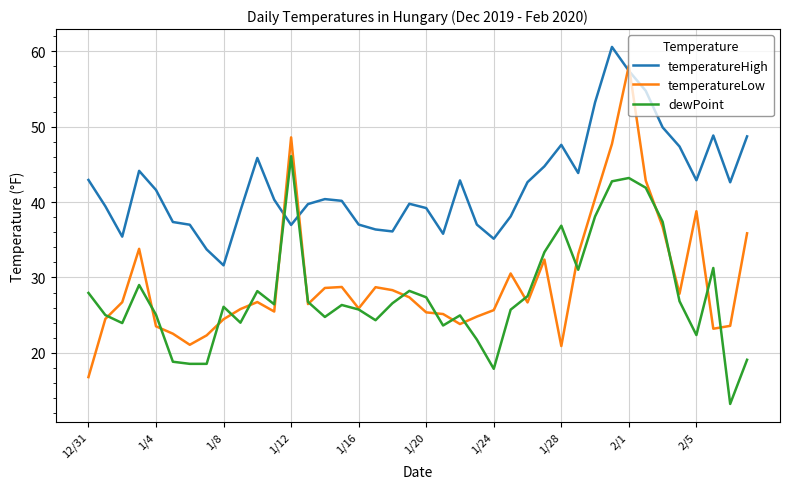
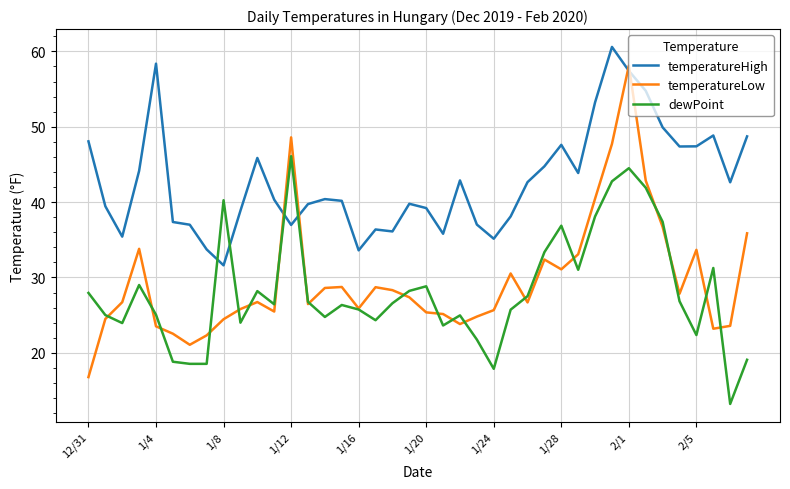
  {
    "temperatureHigh": {
-     "12/31": 43,
-     "1/4": 42,
+     "12/31": 48,
+     "1/4": 58,
      "1/8": 32,
      "1/12": 37,
-     "1/16": 37,
+     "1/16": 34,
      "1/20": 39,
      "1/24": 35,
      "1/28": 48,
-     "2/5": 43
+     "2/5": 47
    },
    "temperatureLow": {
      "12/31": 17,
      "1/4": 24,
      "1/8": 24,
      "1/12": 49,
      "1/20": 25,
      "1/24": 26,
-     "1/28": 21,
-     "2/5": 39
+     "1/28": 31,
+     "2/5": 34
    },
    "dewPoint": {
      "12/31": 28,
      "1/4": 25,
-     "1/8": 26,
+     "1/8": 40,
      "1/12": 46,
-     "1/20": 27,
+     "1/20": 29,
      "1/24": 18,
      "1/28": 37,
-     "2/1": 43,
+     "2/1": 45,
      "2/5": 22
    }
  }
